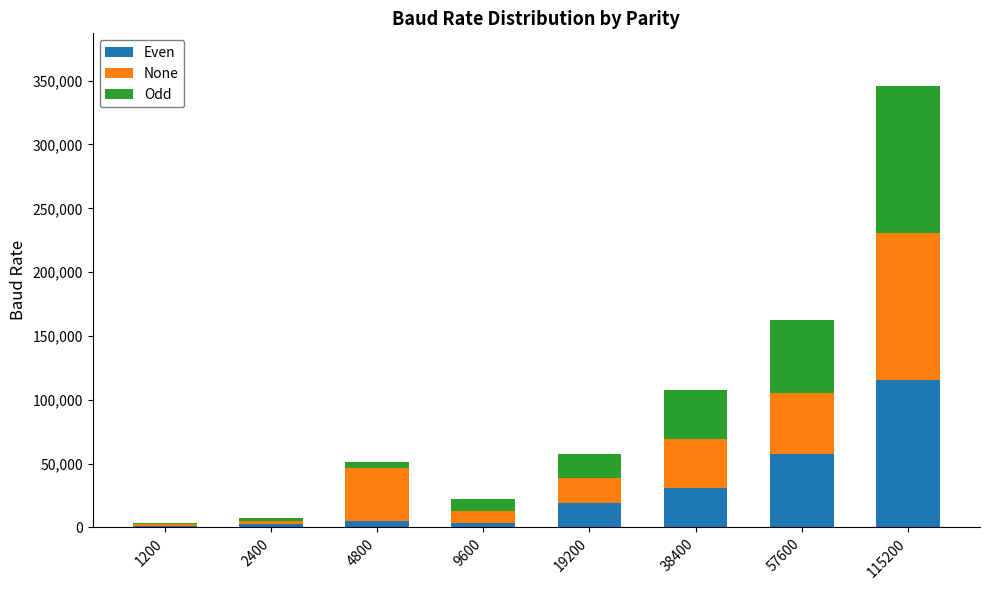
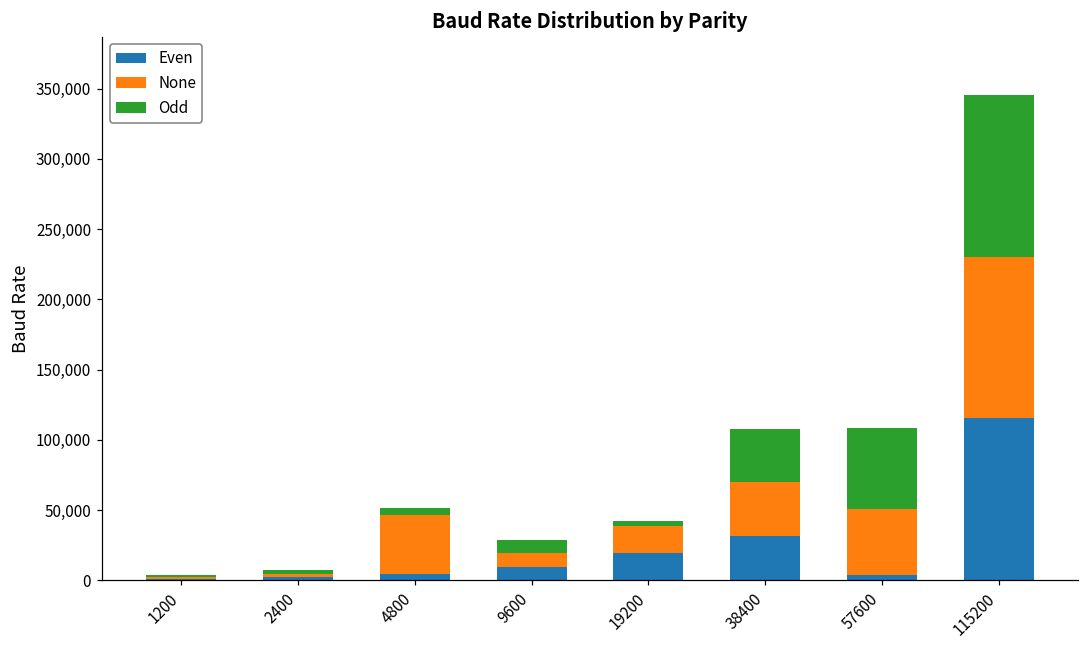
  {
    "Even": {
      "2400": "2,000",
      "4800": "5,000",
-     "9600": "3,000",
+     "9600": "10,000",
      "19200": "19,000",
      "38400": "31,000",
-     "57600": "58,000",
+     "57600": "3,000",
      "115200": "115,000"
    },
    "None": {
      "2400": "2,000",
      "4800": "42,000",
      "9600": "10,000",
      "19200": "19,000",
      "38400": "38,000",
      "57600": "48,000",
      "115200": "115,000"
    },
    "Odd": {
      "2400": "2,000",
      "4800": "5,000",
      "9600": "10,000",
-     "19200": "19,000",
+     "19200": "4,000",
      "38400": "38,000",
      "57600": "58,000",
      "115200": "115,000"
    }
  }
